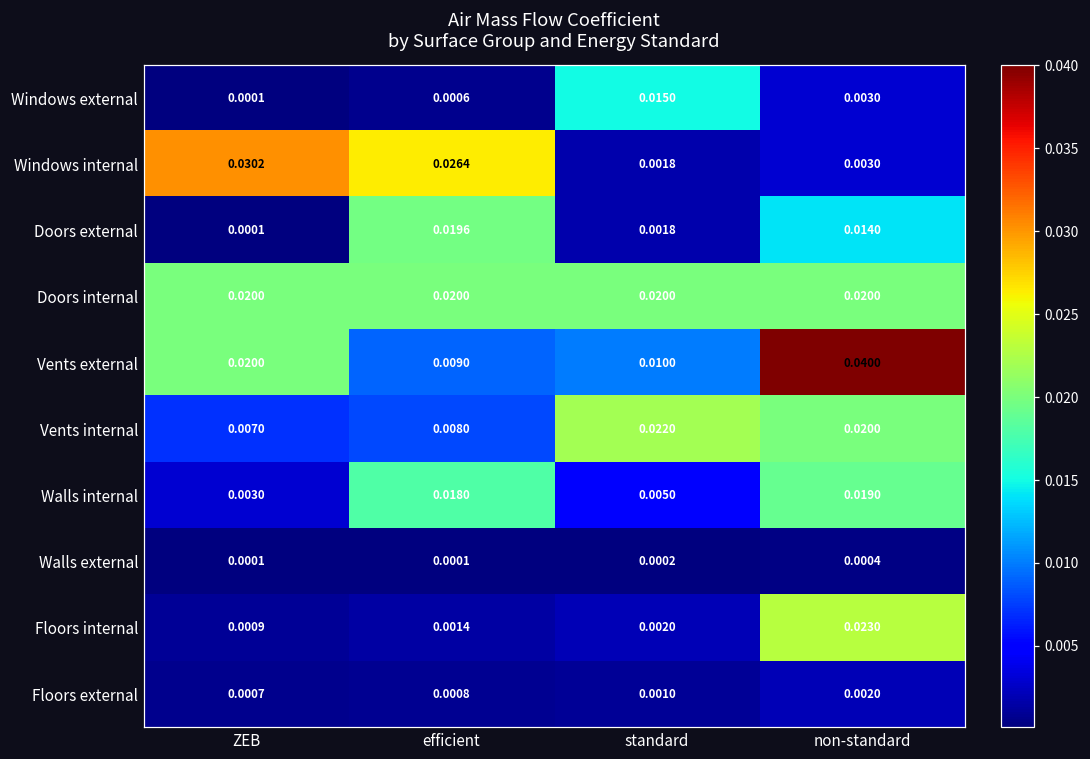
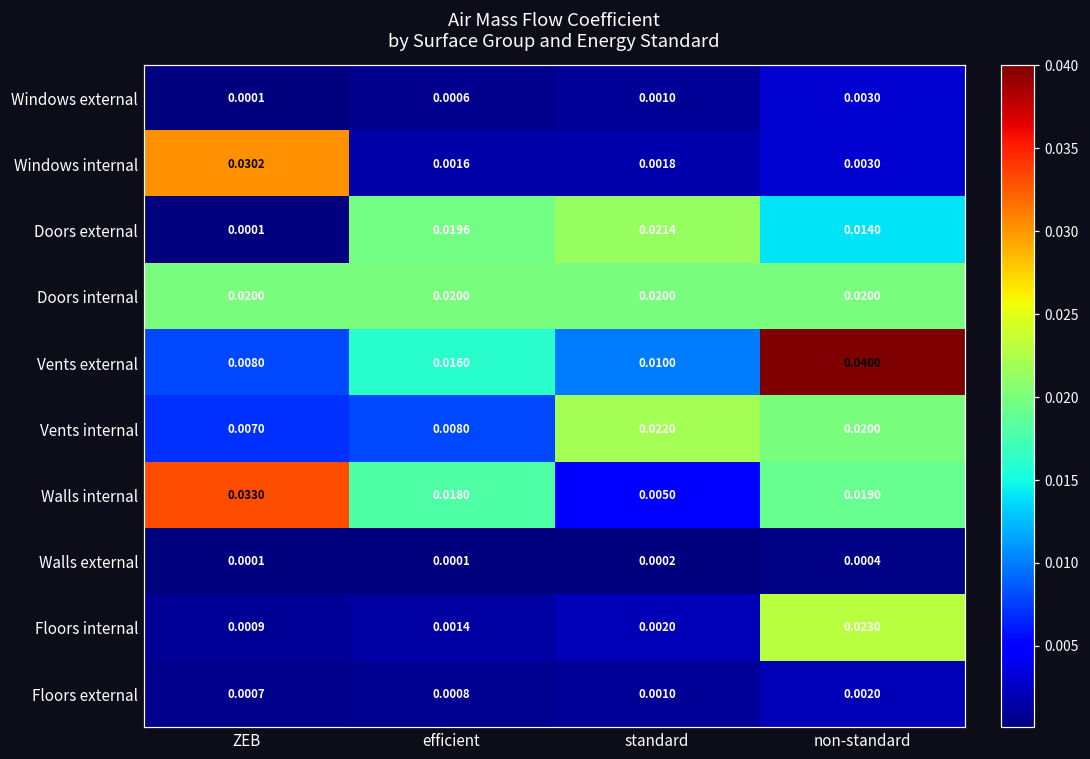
  {
    "Windows external": {
      "ZEB": 0.0001,
      "efficient": 0.0006,
-     "standard": 0.0150,
+     "standard": 0.0010,
      "non-standard": 0.0030
    },
    "Windows internal": {
      "ZEB": 0.0302,
-     "efficient": 0.0264,
+     "efficient": 0.0016,
      "standard": 0.0018,
      "non-standard": 0.0030
    },
    "Doors external": {
      "ZEB": 0.0001,
      "efficient": 0.0196,
-     "standard": 0.0018,
+     "standard": 0.0214,
      "non-standard": 0.0140
    },
    "Doors internal": {
      "ZEB": 0.0200,
      "efficient": 0.0200,
      "standard": 0.0200,
      "non-standard": 0.0200
    },
    "Vents external": {
-     "ZEB": 0.0200,
-     "efficient": 0.0090,
+     "ZEB": 0.0080,
+     "efficient": 0.0160,
      "standard": 0.0100,
      "non-standard": 0.0400
    },
    "Vents internal": {
      "ZEB": 0.0070,
      "efficient": 0.0080,
      "standard": 0.0220,
      "non-standard": 0.0200
    },
    "Walls internal": {
-     "ZEB": 0.0030,
+     "ZEB": 0.0330,
      "efficient": 0.0180,
      "standard": 0.0050,
      "non-standard": 0.0190
    },
    "Walls external": {
      "ZEB": 0.0001,
      "efficient": 0.0001,
      "standard": 0.0002,
      "non-standard": 0.0004
    },
    "Floors internal": {
      "ZEB": 0.0009,
      "efficient": 0.0014,
      "standard": 0.0020,
      "non-standard": 0.0230
    },
    "Floors external": {
      "ZEB": 0.0007,
      "efficient": 0.0008,
      "standard": 0.0010,
      "non-standard": 0.0020
    }
  }
